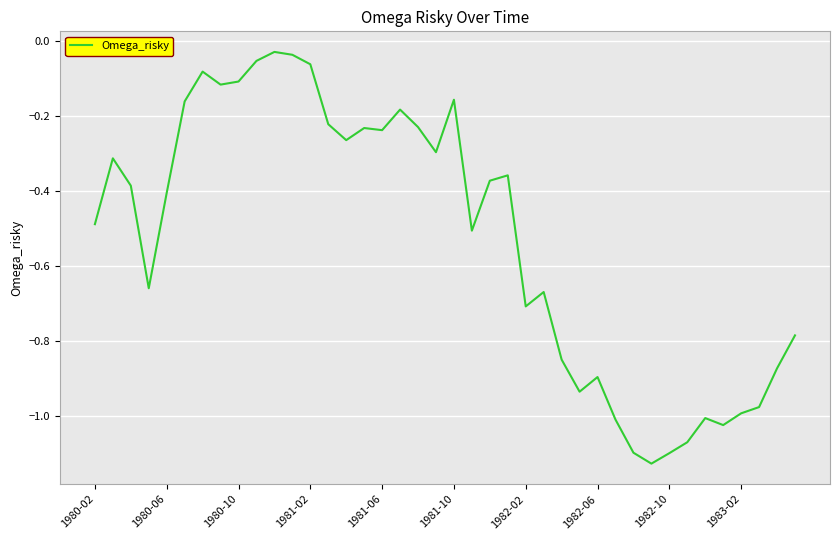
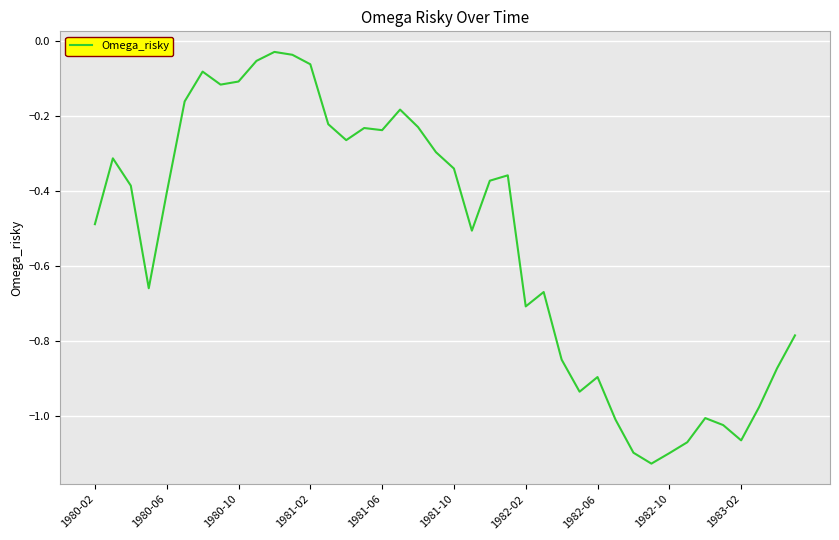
  {
    "1980-02": -0.49,
    "1980-06": -0.40,
    "1980-10": -0.11,
    "1981-02": -0.06,
    "1981-06": -0.24,
-   "1981-10": -0.16,
+   "1981-10": -0.34,
    "1982-02": -0.71,
    "1982-06": -0.90,
    "1982-10": -1.10,
-   "1983-02": -0.99
+   "1983-02": -1.06
  }
